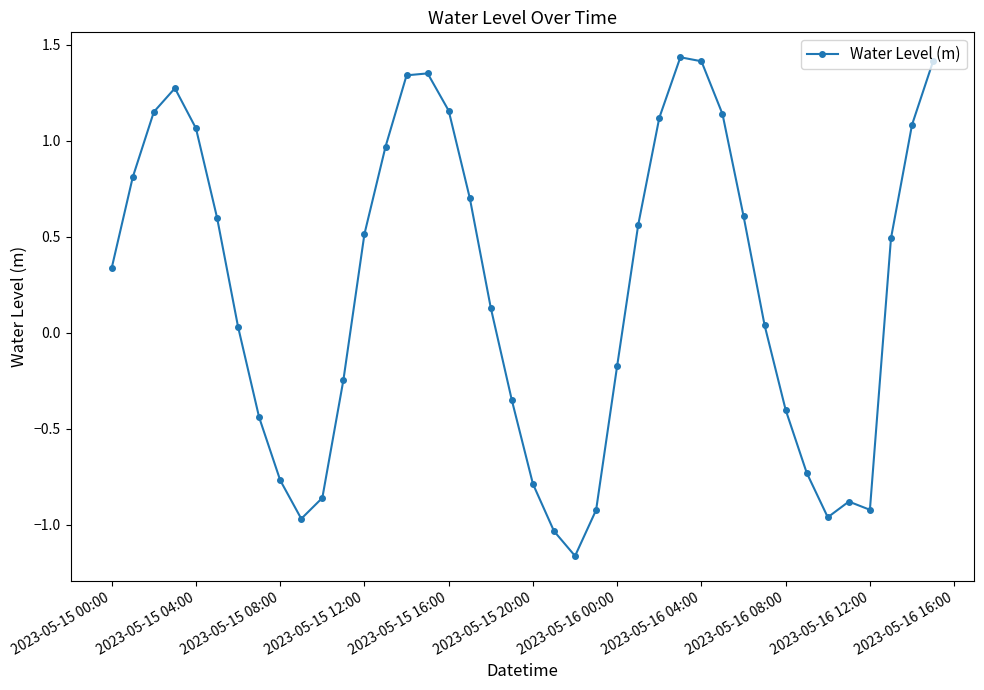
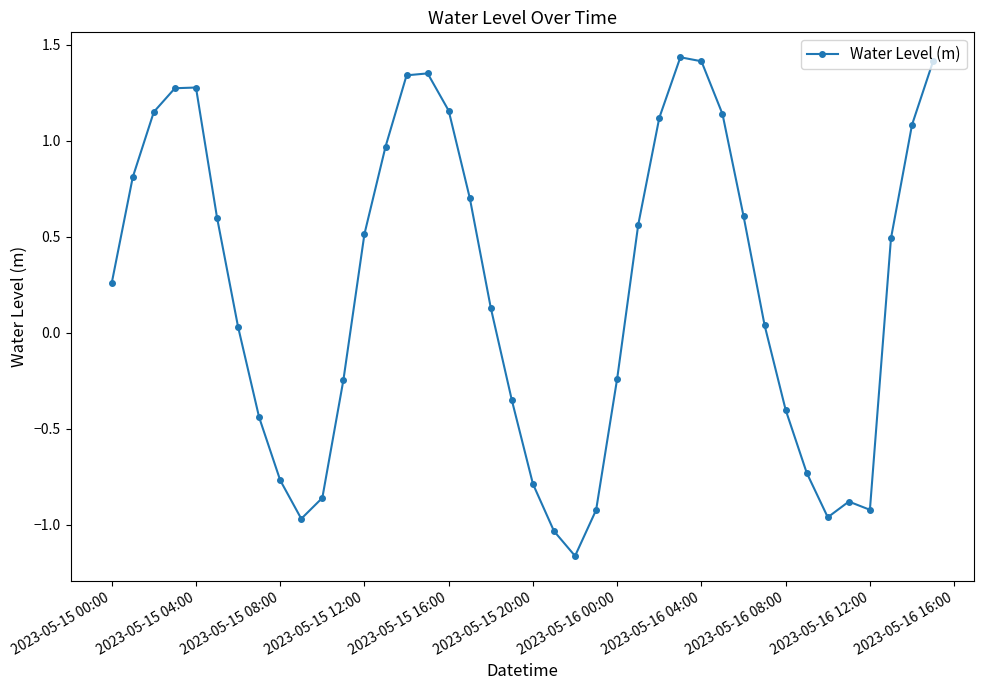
  {
-   "2023-05-15 00:00": 0.34,
-   "2023-05-15 04:00": 1.07,
+   "2023-05-15 00:00": 0.26,
+   "2023-05-15 04:00": 1.28,
    "2023-05-15 08:00": -0.77,
    "2023-05-15 12:00": 0.51,
    "2023-05-15 16:00": 1.16,
    "2023-05-15 20:00": -0.79,
-   "2023-05-16 00:00": -0.17,
+   "2023-05-16 00:00": -0.24,
    "2023-05-16 04:00": 1.42,
    "2023-05-16 08:00": -0.40,
    "2023-05-16 12:00": -0.92
  }
